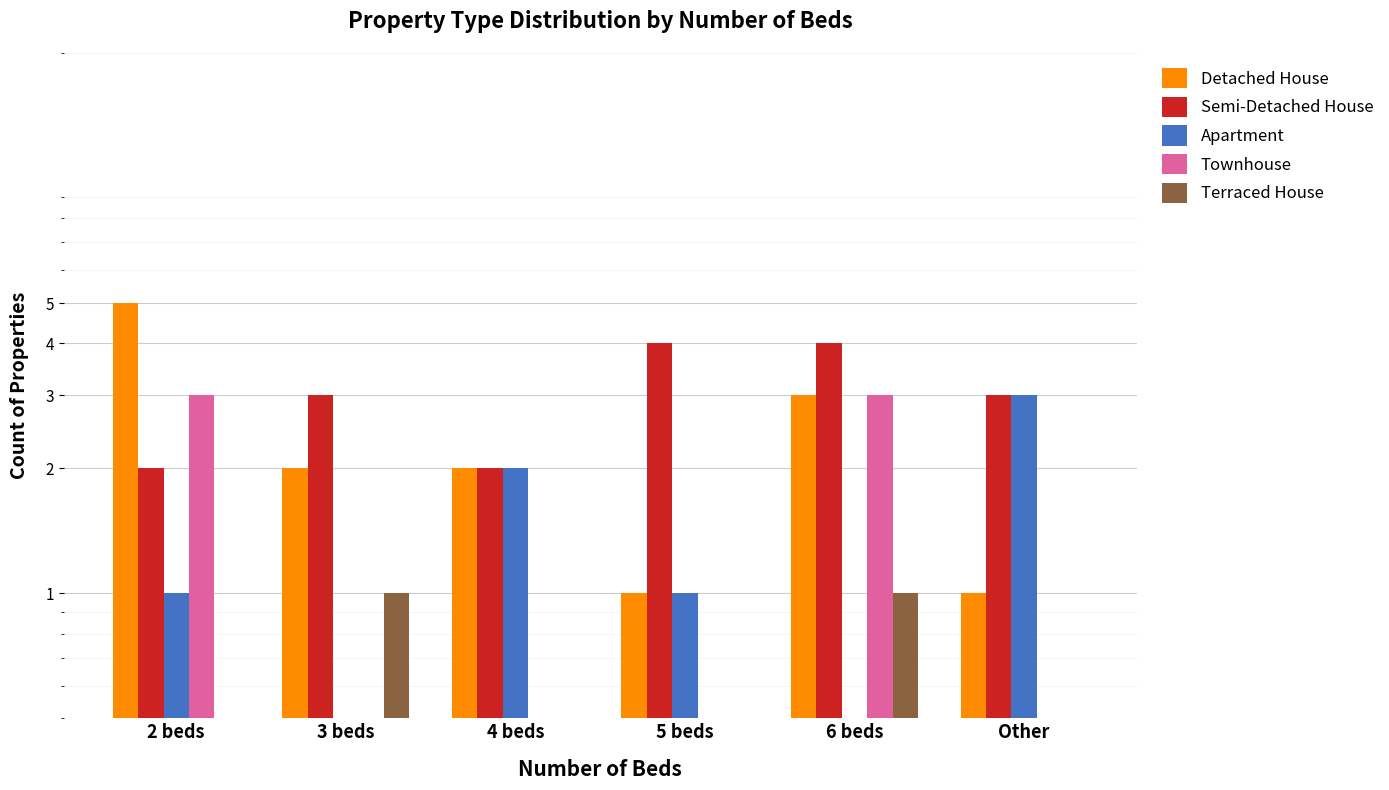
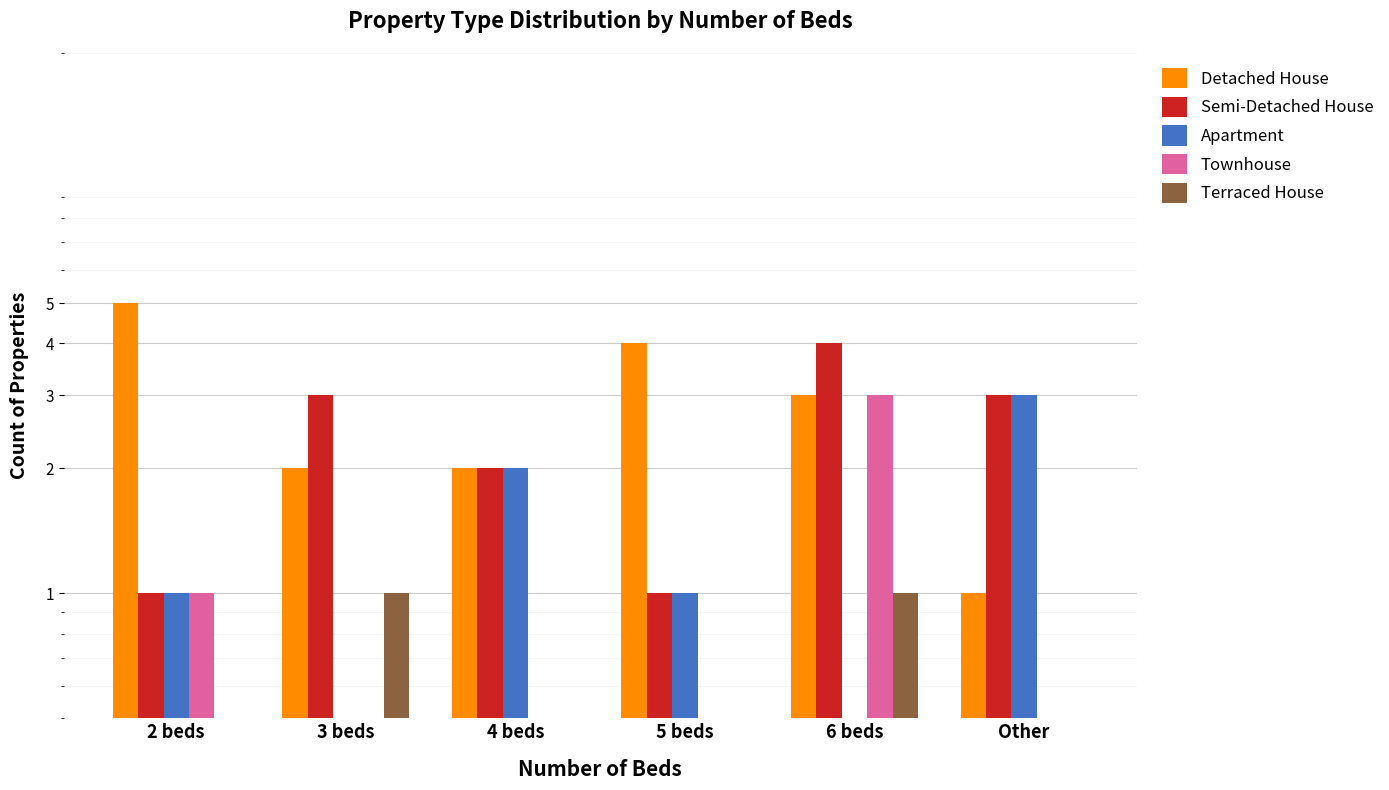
  {
    "Detached House": {
      "2 beds": 5,
      "3 beds": 2,
      "4 beds": 2,
-     "5 beds": 1,
+     "5 beds": 4,
      "6 beds": 3,
      "Other": 1
    },
    "Semi-Detached House": {
-     "2 beds": 2,
+     "2 beds": 1,
      "3 beds": 3,
      "4 beds": 2,
-     "5 beds": 4,
+     "5 beds": 1,
      "6 beds": 4,
      "Other": 3
    },
    "Apartment": {
      "2 beds": 1,
      "4 beds": 2,
      "5 beds": 1,
      "Other": 3
    },
    "Townhouse": {
-     "2 beds": 3,
+     "2 beds": 1,
      "6 beds": 3
    },
    "Terraced House": {
      "3 beds": 1,
      "6 beds": 1
    }
  }
